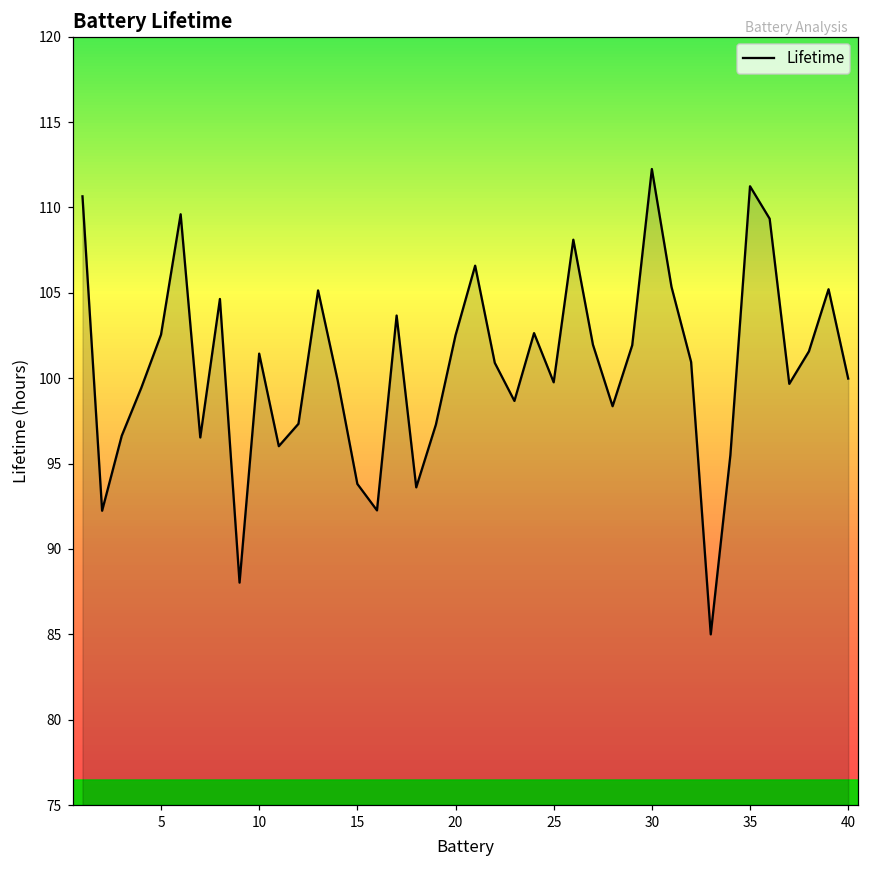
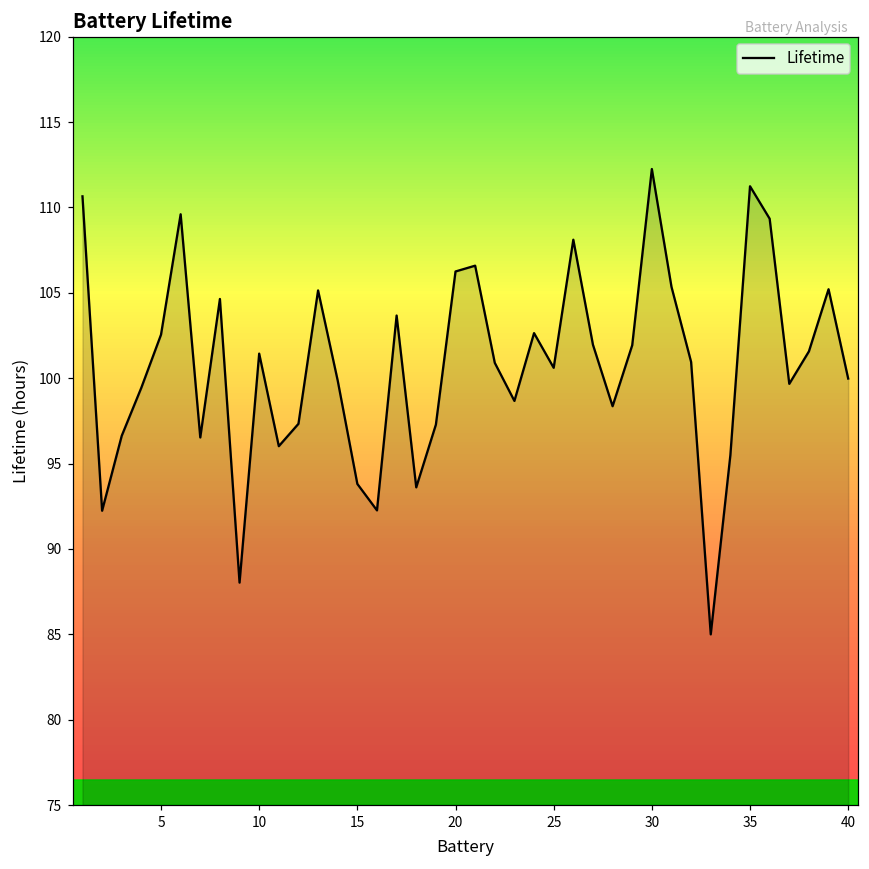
  {
    "5": 102.6,
    "10": 101.4,
    "15": 93.8,
-   "20": 102.5,
-   "25": 99.8,
+   "20": 106.3,
+   "25": 100.6,
    "30": 112.3,
    "35": 111.2,
    "40": 100.0
  }
